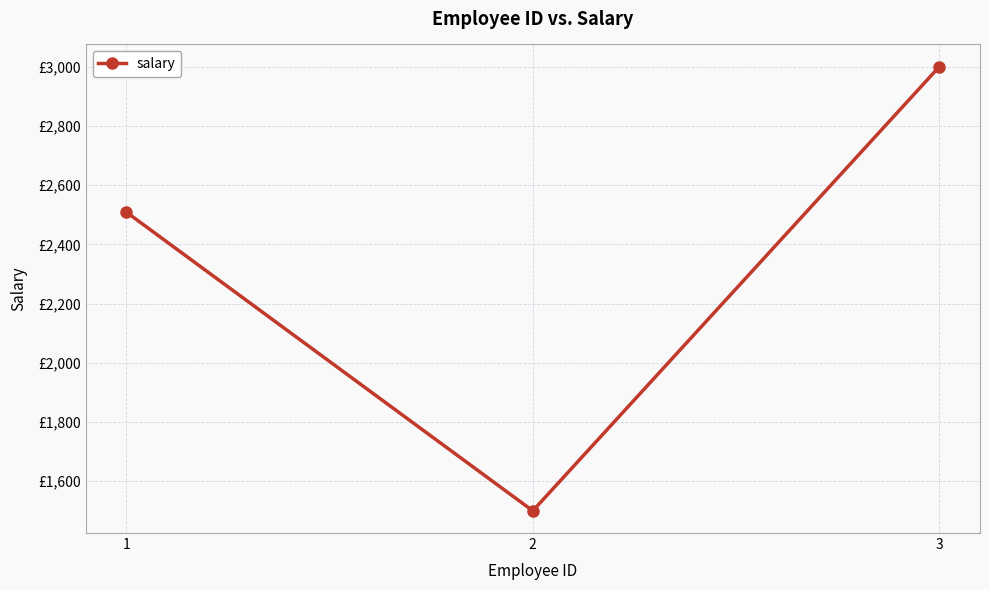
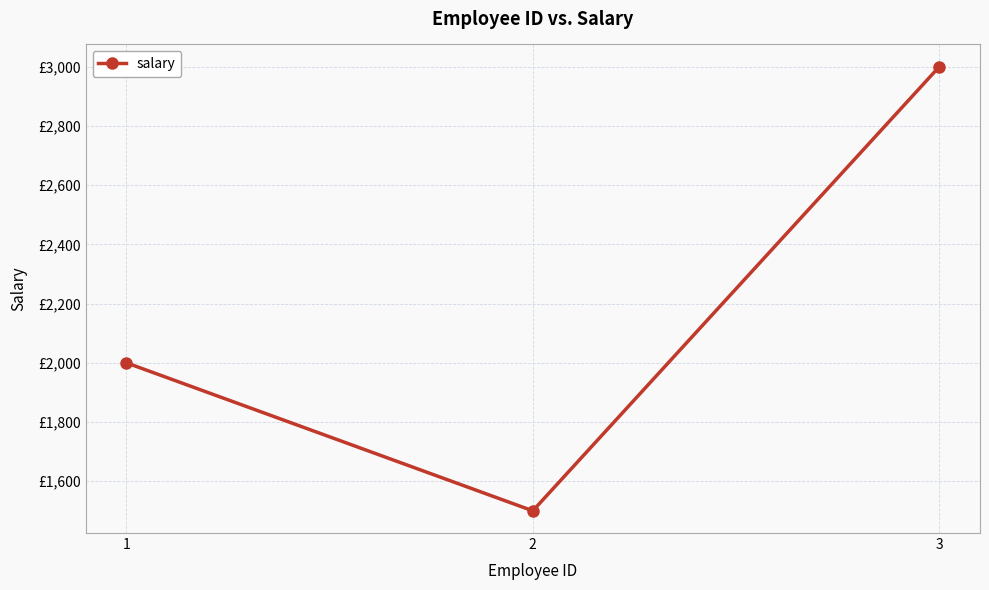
  {
-   "1": "£2,510",
+   "1": "£2,000",
    "2": "£1,500",
    "3": "£3,000"
  }
